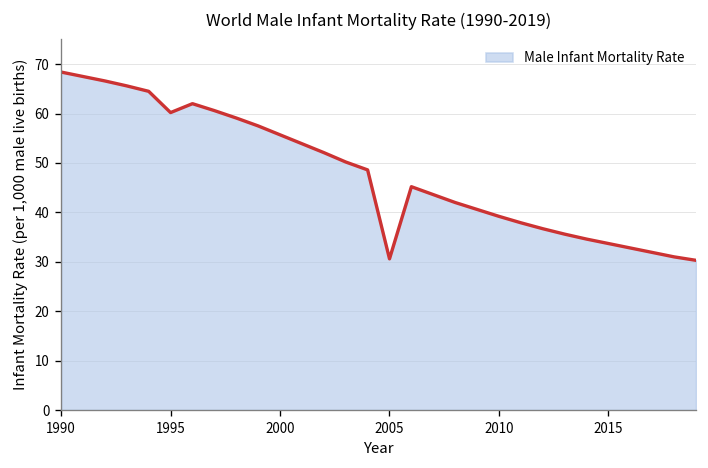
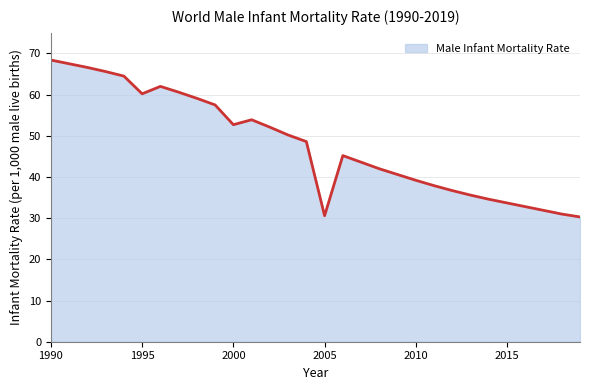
  {
    "1990": 68,
    "1995": 60,
-   "2000": 56,
+   "2000": 53,
    "2005": 31,
    "2010": 39,
    "2015": 34
  }
